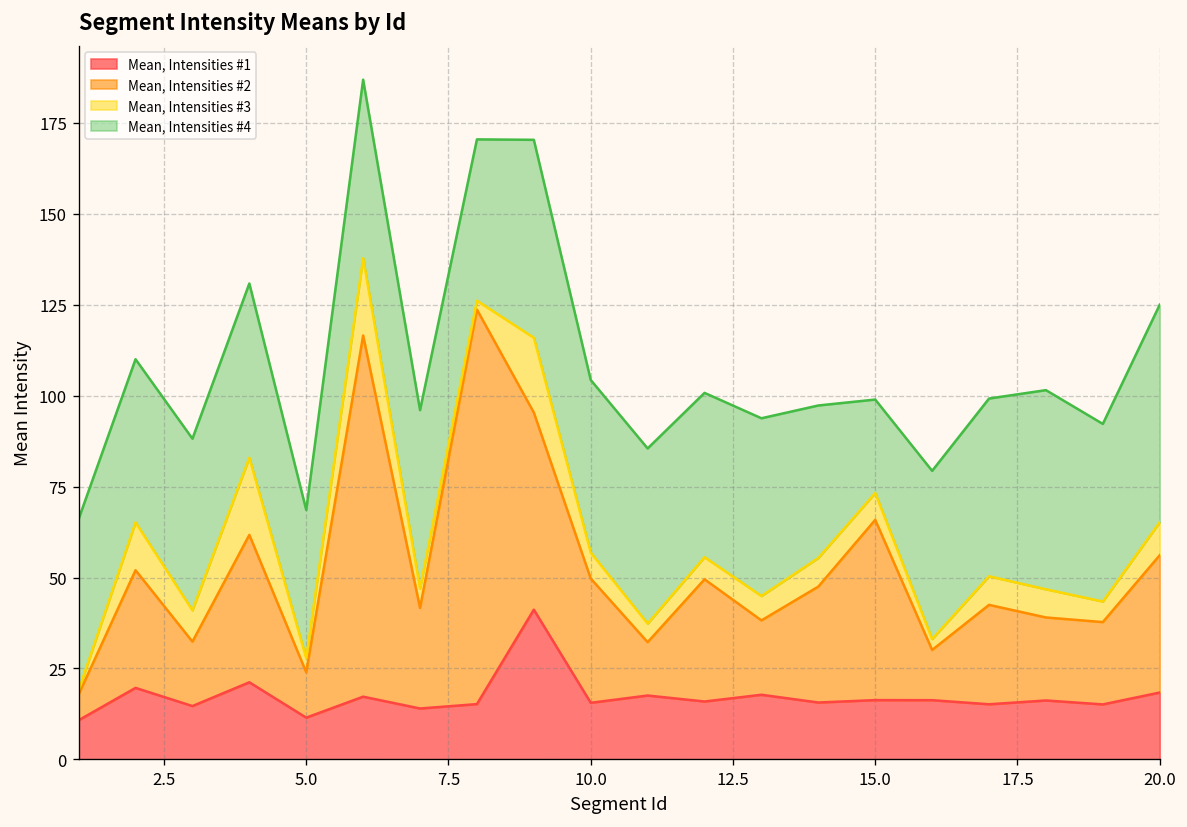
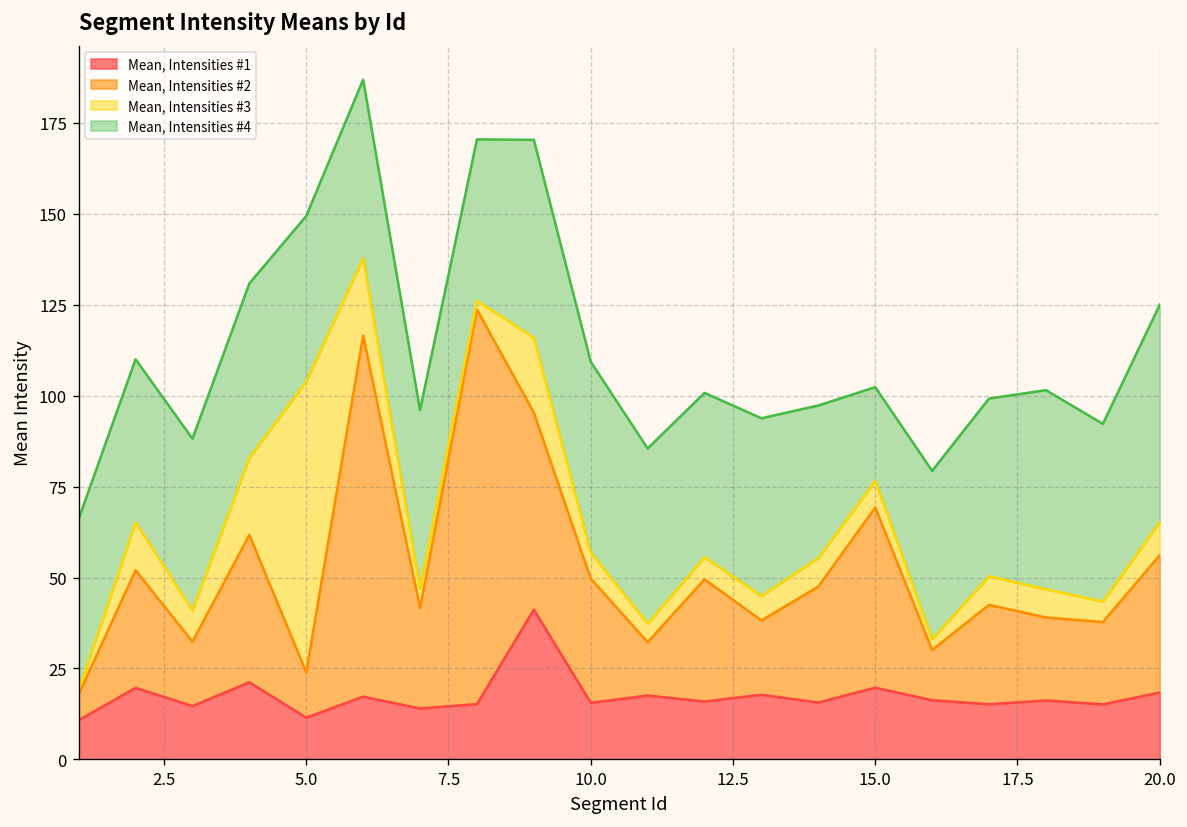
  {
    "Mean, Intensities #1": {
      "5.0": 11,
      "10.0": 16,
-     "15.0": 16,
+     "15.0": 20,
      "20.0": 18
    },
    "Mean, Intensities #2": {
      "5.0": 12,
      "10.0": 34,
      "15.0": 50,
      "20.0": 38
    },
    "Mean, Intensities #3": {
-     "5.0": 4,
+     "5.0": 80,
      "10.0": 7,
      "15.0": 7,
      "20.0": 9
    },
    "Mean, Intensities #4": {
-     "5.0": 41,
-     "10.0": 47,
+     "5.0": 45,
+     "10.0": 52,
      "15.0": 26,
      "20.0": 60
    }
  }
